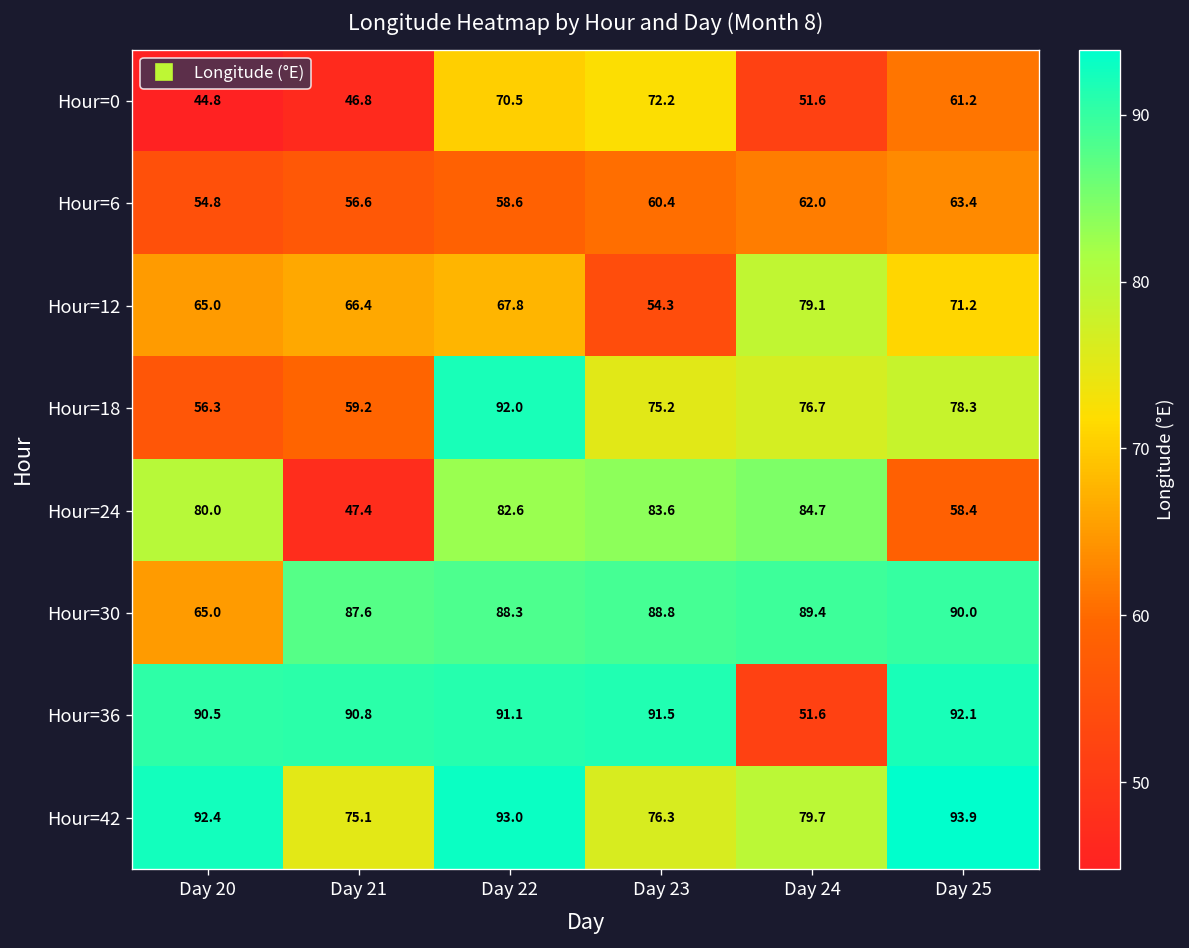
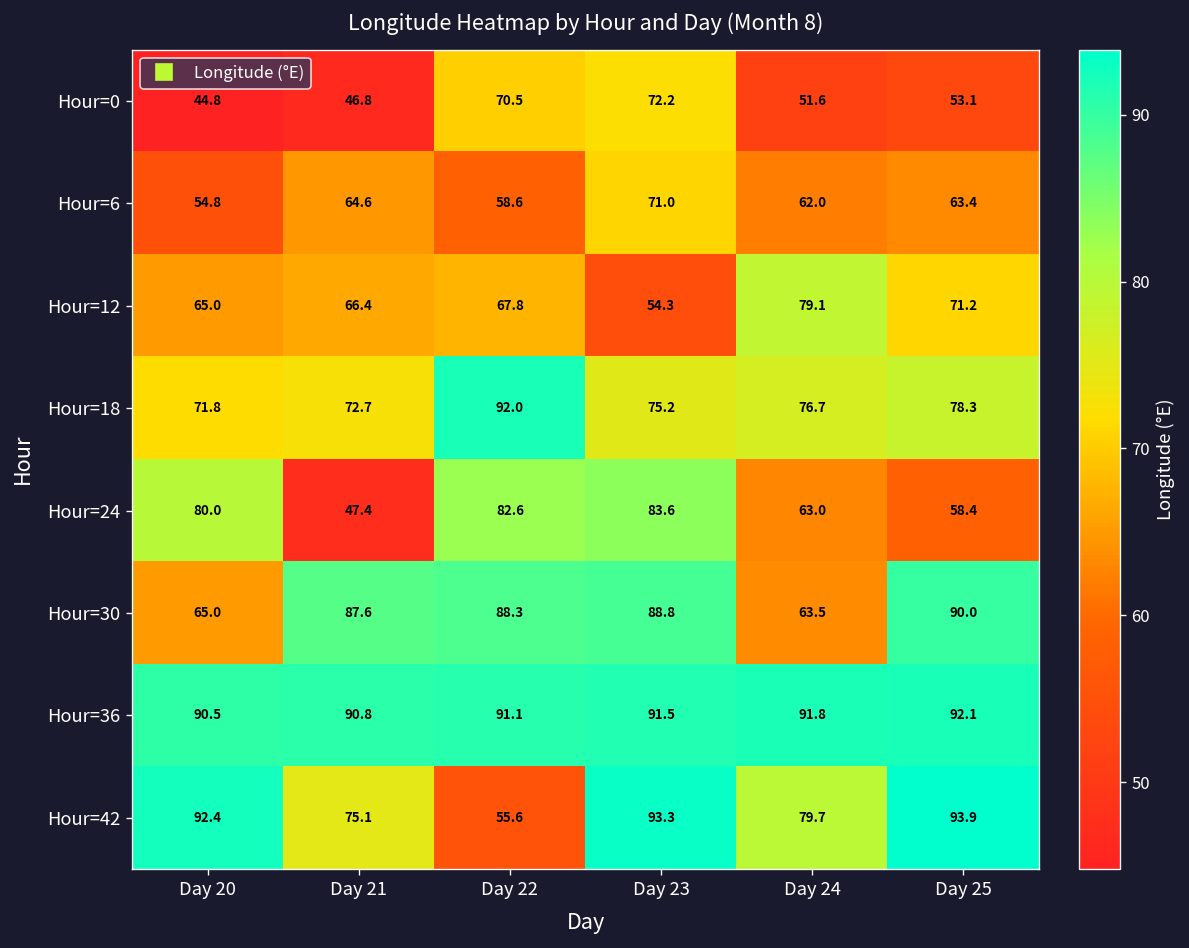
  {
    "Hour=0": {
      "Day 20": 44.8,
      "Day 21": 46.8,
      "Day 22": 70.5,
      "Day 23": 72.2,
      "Day 24": 51.6,
-     "Day 25": 61.2
+     "Day 25": 53.1
    },
    "Hour=6": {
      "Day 20": 54.8,
-     "Day 21": 56.6,
+     "Day 21": 64.6,
      "Day 22": 58.6,
-     "Day 23": 60.4,
+     "Day 23": 71.0,
      "Day 24": 62.0,
      "Day 25": 63.4
    },
    "Hour=12": {
      "Day 20": 65.0,
      "Day 21": 66.4,
      "Day 22": 67.8,
      "Day 23": 54.3,
      "Day 24": 79.1,
      "Day 25": 71.2
    },
    "Hour=18": {
-     "Day 20": 56.3,
-     "Day 21": 59.2,
+     "Day 20": 71.8,
+     "Day 21": 72.7,
      "Day 22": 92.0,
      "Day 23": 75.2,
      "Day 24": 76.7,
      "Day 25": 78.3
    },
    "Hour=24": {
      "Day 20": 80.0,
      "Day 21": 47.4,
      "Day 22": 82.6,
      "Day 23": 83.6,
-     "Day 24": 84.7,
+     "Day 24": 63.0,
      "Day 25": 58.4
    },
    "Hour=30": {
      "Day 20": 65.0,
      "Day 21": 87.6,
      "Day 22": 88.3,
      "Day 23": 88.8,
-     "Day 24": 89.4,
+     "Day 24": 63.5,
      "Day 25": 90.0
    },
    "Hour=36": {
      "Day 20": 90.5,
      "Day 21": 90.8,
      "Day 22": 91.1,
      "Day 23": 91.5,
-     "Day 24": 51.6,
+     "Day 24": 91.8,
      "Day 25": 92.1
    },
    "Hour=42": {
      "Day 20": 92.4,
      "Day 21": 75.1,
-     "Day 22": 93.0,
-     "Day 23": 76.3,
+     "Day 22": 55.6,
+     "Day 23": 93.3,
      "Day 24": 79.7,
      "Day 25": 93.9
    }
  }
